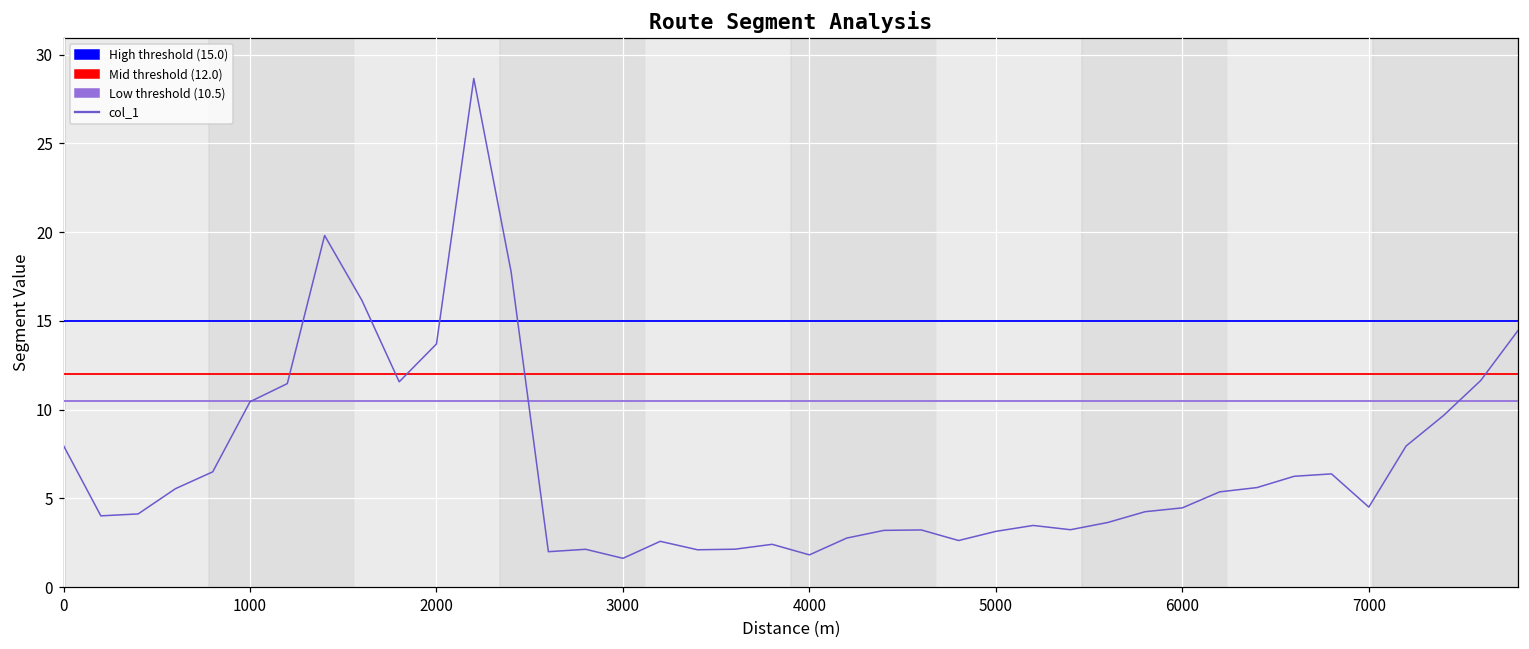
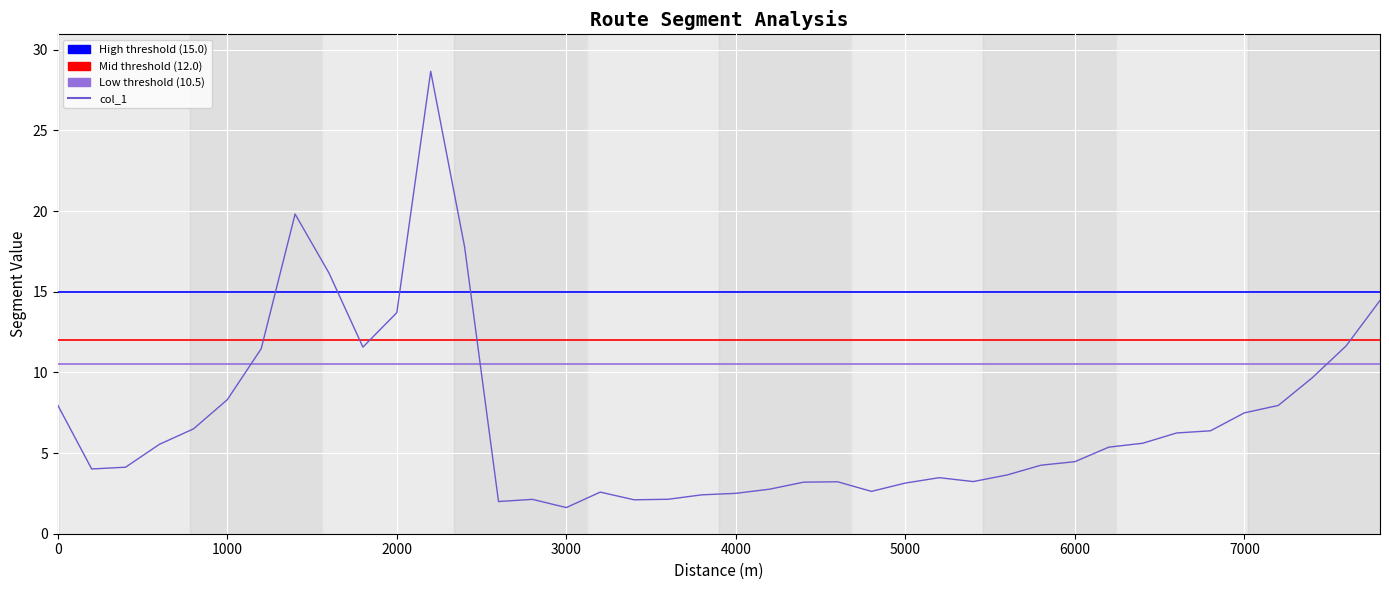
  {
    "0": 8.0,
-   "1000": 10.4,
+   "1000": 8.3,
    "2000": 13.7,
    "3000": 1.6,
-   "4000": 1.8,
+   "4000": 2.5,
    "5000": 3.1,
    "6000": 4.5,
-   "7000": 4.5
+   "7000": 7.5
  }
